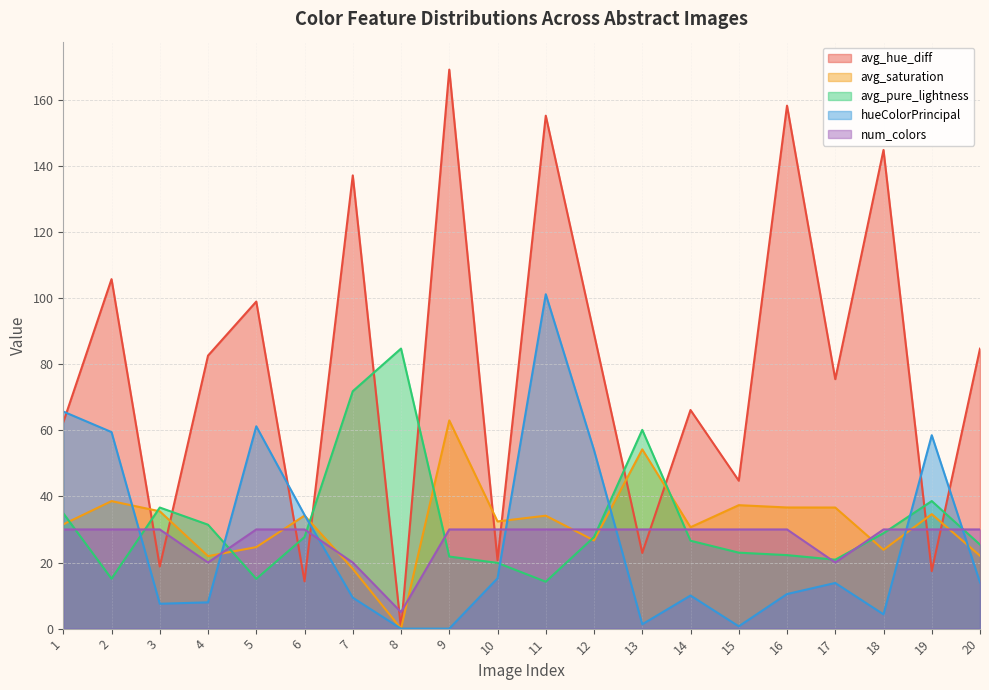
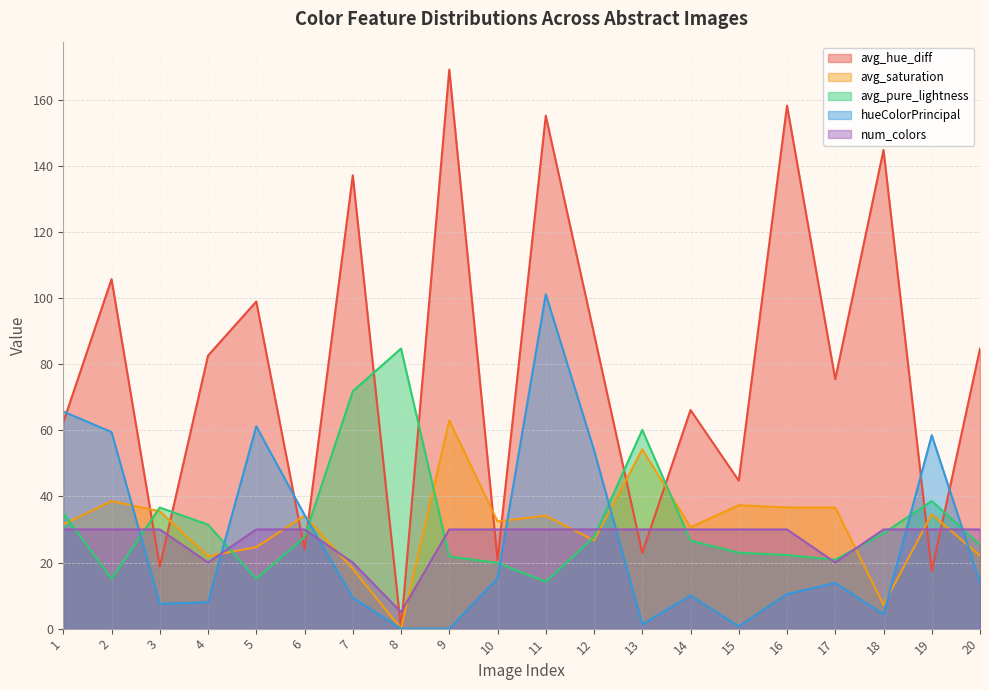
  {
    "avg_hue_diff": {
      "1": 62,
      "2": 106,
      "3": 19,
      "4": 83,
      "5": 99,
-     "6": 14,
+     "6": 24,
      "7": 137,
      "9": 169,
      "10": 21,
      "11": 155,
      "12": 89,
      "13": 23,
      "14": 66,
      "15": 45,
      "16": 158,
      "17": 75,
      "18": 145,
      "19": 17,
      "20": 85
    },
    "avg_saturation": {
      "1": 32,
      "2": 39,
      "3": 35,
      "4": 22,
      "5": 25,
      "7": 18,
      "9": 63,
      "10": 32,
      "11": 34,
      "12": 27,
      "13": 54,
      "15": 37,
      "16": 37,
      "17": 37,
-     "18": 24,
+     "18": 7,
      "19": 35,
      "20": 22
    },
    "avg_pure_lightness": {
      "1": 35,
      "2": 15,
      "3": 37,
      "4": 31,
      "5": 15,
      "6": 28,
      "7": 72,
      "8": 85,
      "9": 22,
      "10": 20,
      "11": 14,
      "12": 28,
      "13": 60,
      "14": 27,
      "15": 23,
      "16": 22,
      "17": 21,
      "18": 29,
      "19": 39,
      "20": 25
    },
    "hueColorPrincipal": {
      "1": 66,
      "2": 59,
      "3": 8,
      "4": 8,
      "5": 61,
      "7": 9,
      "9": 0,
      "10": 15,
      "11": 101,
      "12": 54,
      "13": 1,
      "14": 10,
      "15": 1,
      "16": 10,
      "17": 14,
      "18": 4,
      "19": 59,
      "20": 14
    },
    "num_colors": {
      "1": 30,
      "2": 30,
      "3": 30,
      "4": 20,
      "5": 30,
      "6": 30,
      "7": 20,
      "8": 5,
      "9": 30,
      "10": 30,
      "11": 30,
      "12": 30,
      "13": 30,
      "15": 30,
      "16": 30,
      "17": 20,
      "18": 30,
      "19": 30,
      "20": 30
    }
  }
